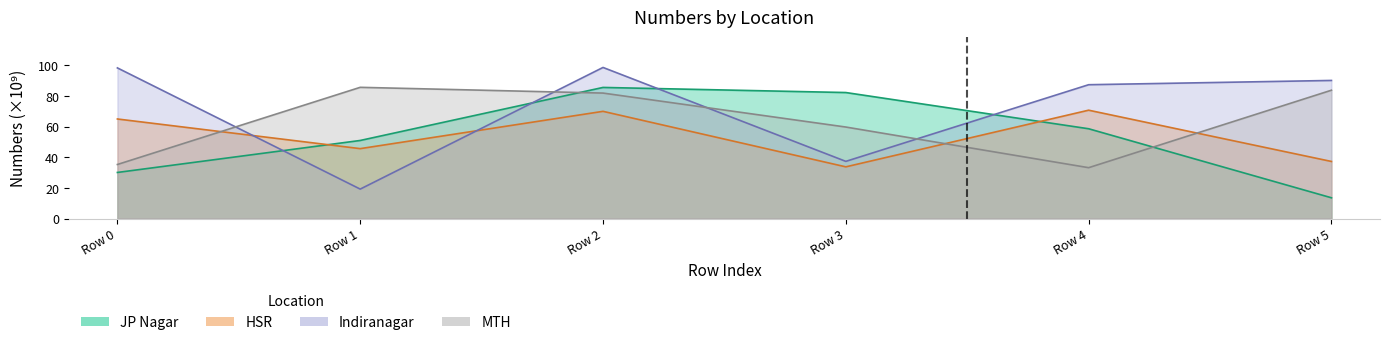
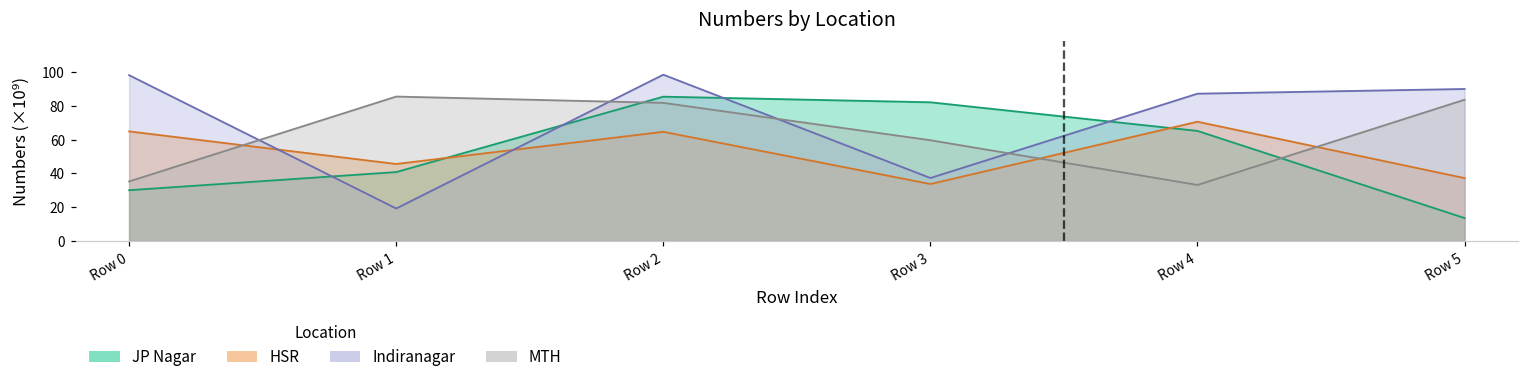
  {
    "JP Nagar": {
      "Row 0": 30,
-     "Row 1": 51,
+     "Row 1": 41,
      "Row 2": 86,
      "Row 3": 82,
-     "Row 4": 59,
+     "Row 4": 65,
      "Row 5": 14
    },
    "HSR": {
      "Row 0": 65,
      "Row 1": 46,
-     "Row 2": 70,
+     "Row 2": 65,
      "Row 3": 34,
      "Row 4": 71,
      "Row 5": 37
    }
  }
